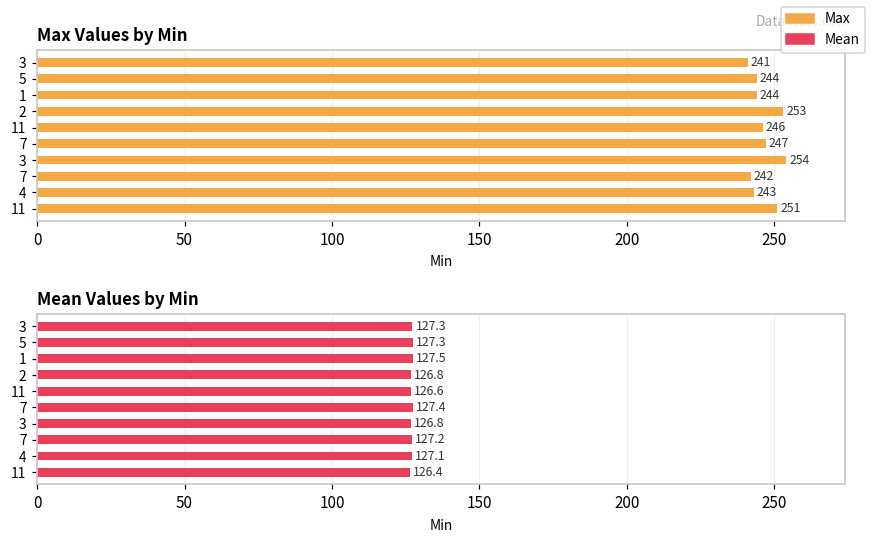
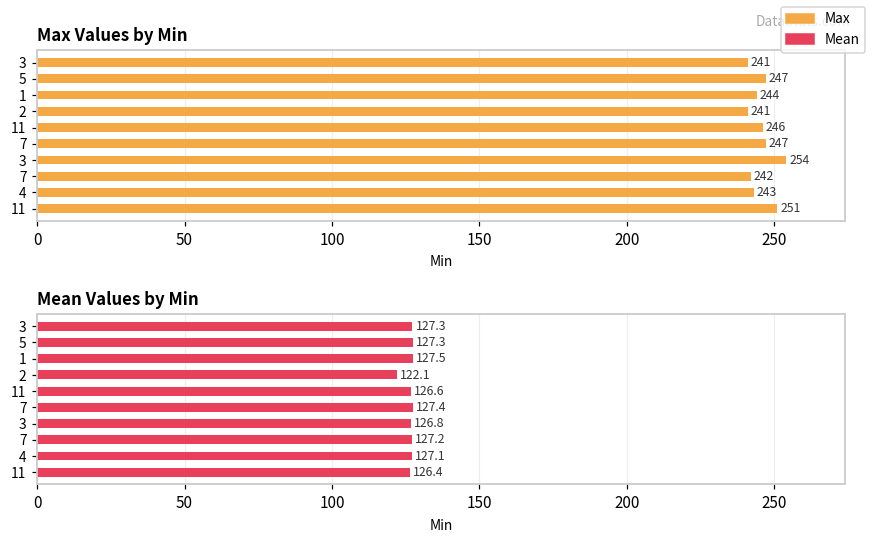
  {
    "Max Values by Min": {
-     "5": 244,
+     "5": 247,
      "1": 244,
-     "2": 253,
+     "2": 241,
      "4": 243
    },
    "Mean Values by Min": {
      "5": 127.3,
      "1": 127.5,
-     "2": 126.8,
+     "2": 122.1,
      "4": 127.1
    }
  }
